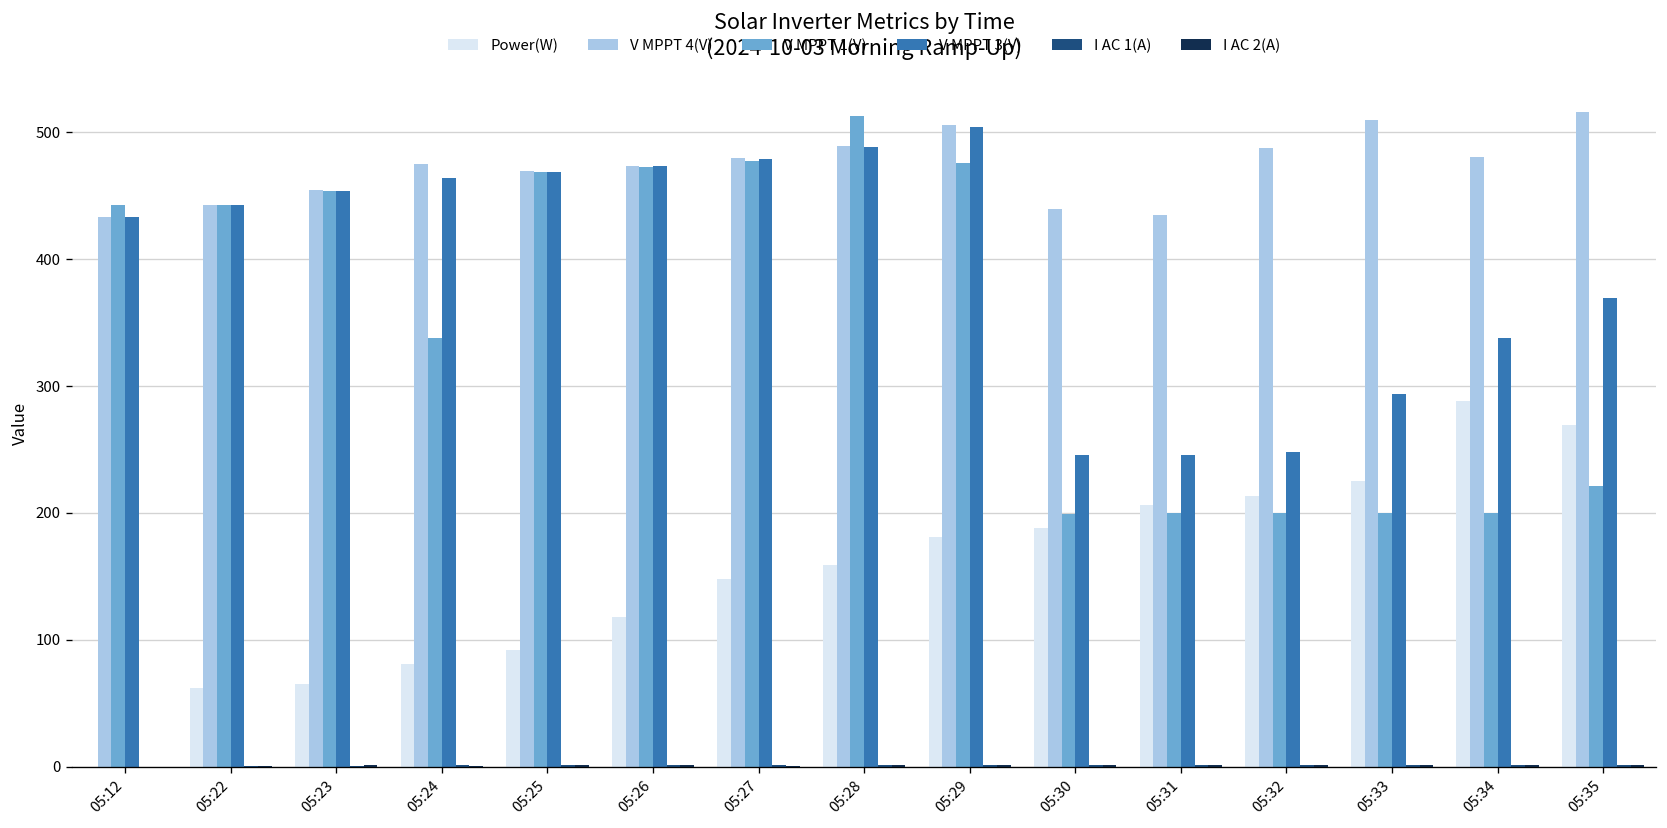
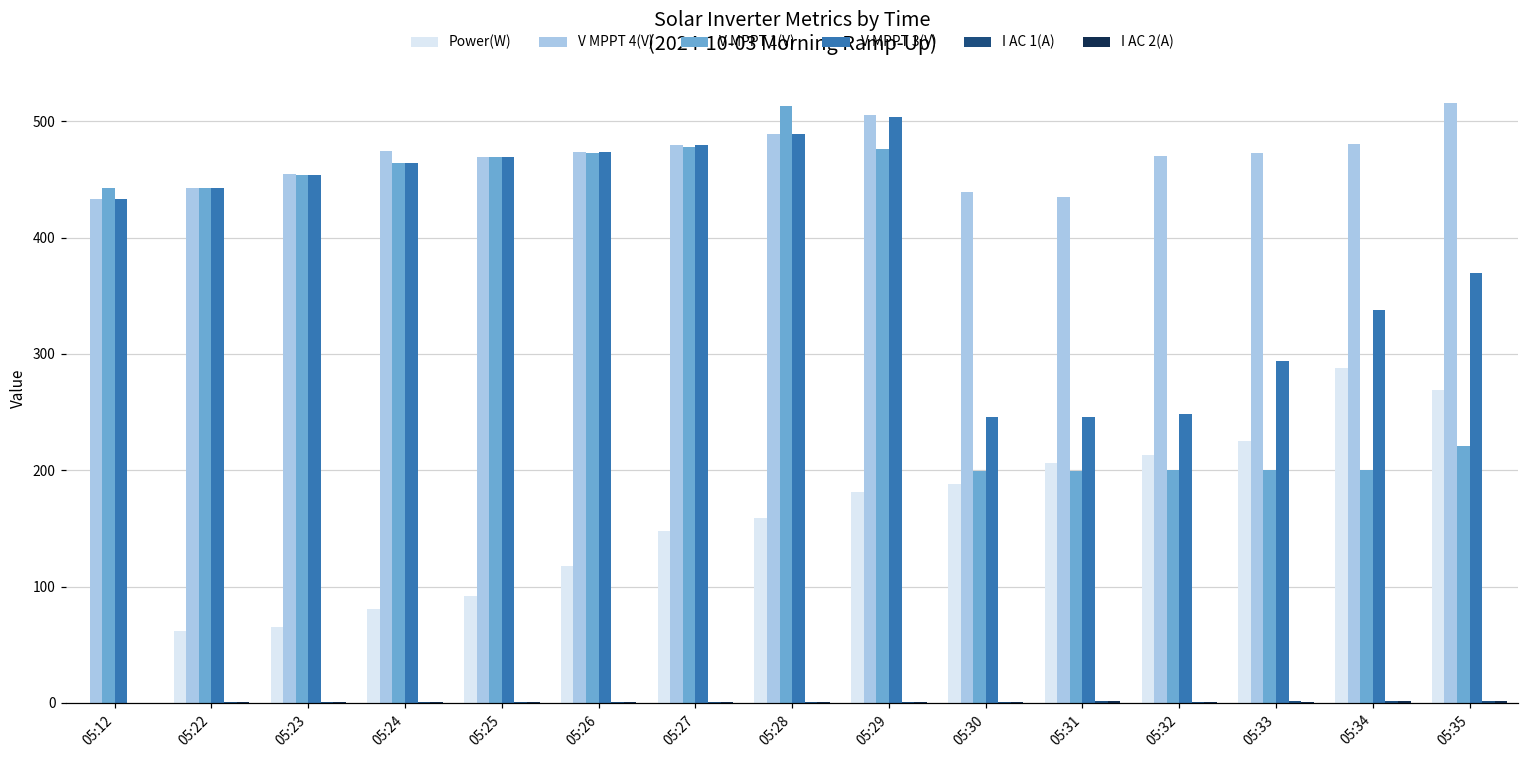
  {
    "Power(W)": {
      "05:12": 0,
      "05:22": 62,
      "05:23": 65,
      "05:24": 81,
      "05:25": 92,
      "05:26": 118,
      "05:27": 148,
      "05:28": 159,
      "05:29": 181,
      "05:30": 188,
      "05:31": 206,
      "05:32": 213,
      "05:33": 225,
      "05:34": 288,
      "05:35": 269
    },
    "V MPPT 4(V)": {
      "05:12": 433,
      "05:22": 443,
      "05:23": 454,
      "05:24": 475,
      "05:25": 469,
      "05:26": 474,
      "05:27": 480,
      "05:28": 489,
      "05:29": 506,
      "05:30": 440,
      "05:31": 435,
-     "05:32": 488,
-     "05:33": 510,
+     "05:32": 470,
+     "05:33": 472,
      "05:34": 480,
      "05:35": 516
    },
    "V MPPT 1(V)": {
      "05:12": 443,
      "05:22": 443,
      "05:23": 454,
-     "05:24": 338,
+     "05:24": 464,
      "05:25": 469,
      "05:26": 473,
      "05:27": 478,
      "05:28": 513,
      "05:29": 476,
      "05:30": 200,
      "05:31": 200,
      "05:32": 200,
      "05:33": 200,
      "05:34": 200,
      "05:35": 221
    },
    "V MPPT 3(V)": {
      "05:12": 433,
      "05:22": 443,
      "05:23": 454,
      "05:24": 464,
      "05:25": 469,
      "05:26": 473,
      "05:27": 479,
      "05:28": 489,
      "05:29": 504,
      "05:30": 245,
      "05:31": 246,
      "05:32": 248,
      "05:33": 294,
      "05:34": 338,
      "05:35": 369
    }
  }
